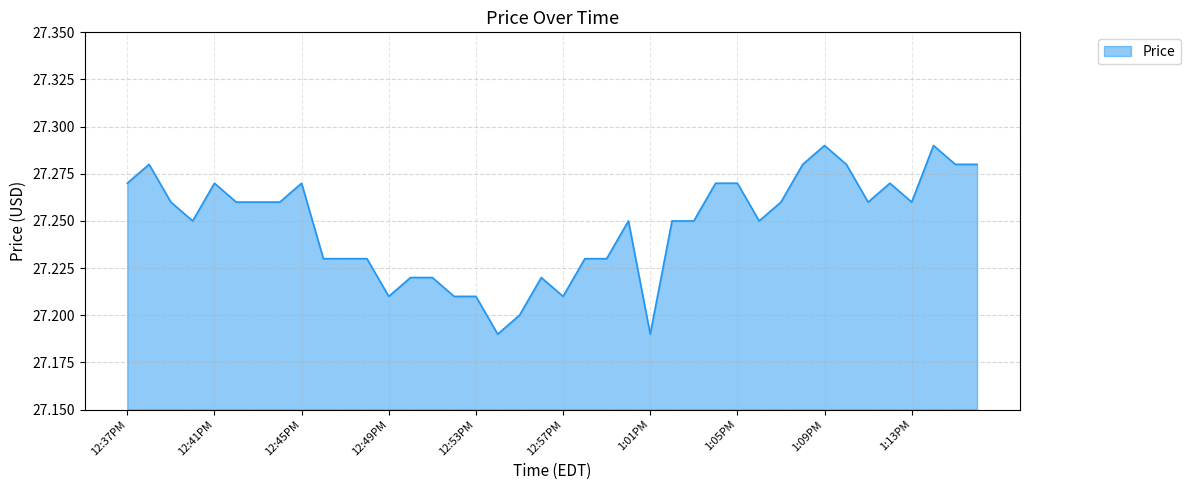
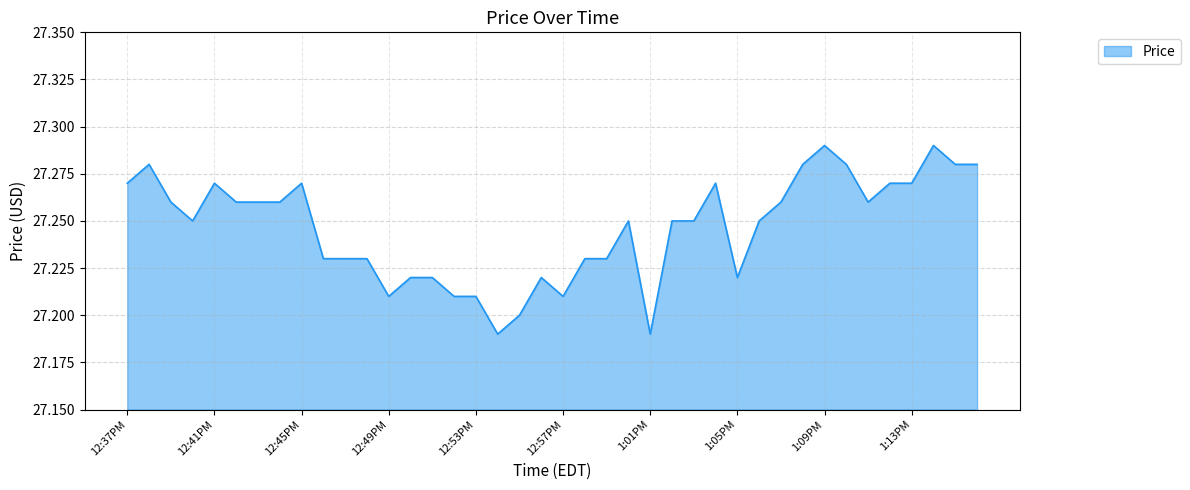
  {
    "12:37PM": 27.27,
    "12:41PM": 27.27,
    "12:45PM": 27.27,
    "12:49PM": 27.21,
    "12:53PM": 27.21,
    "12:57PM": 27.21,
    "1:01PM": 27.19,
-   "1:05PM": 27.27,
+   "1:05PM": 27.22,
    "1:09PM": 27.29,
-   "1:13PM": 27.26
+   "1:13PM": 27.27
  }
